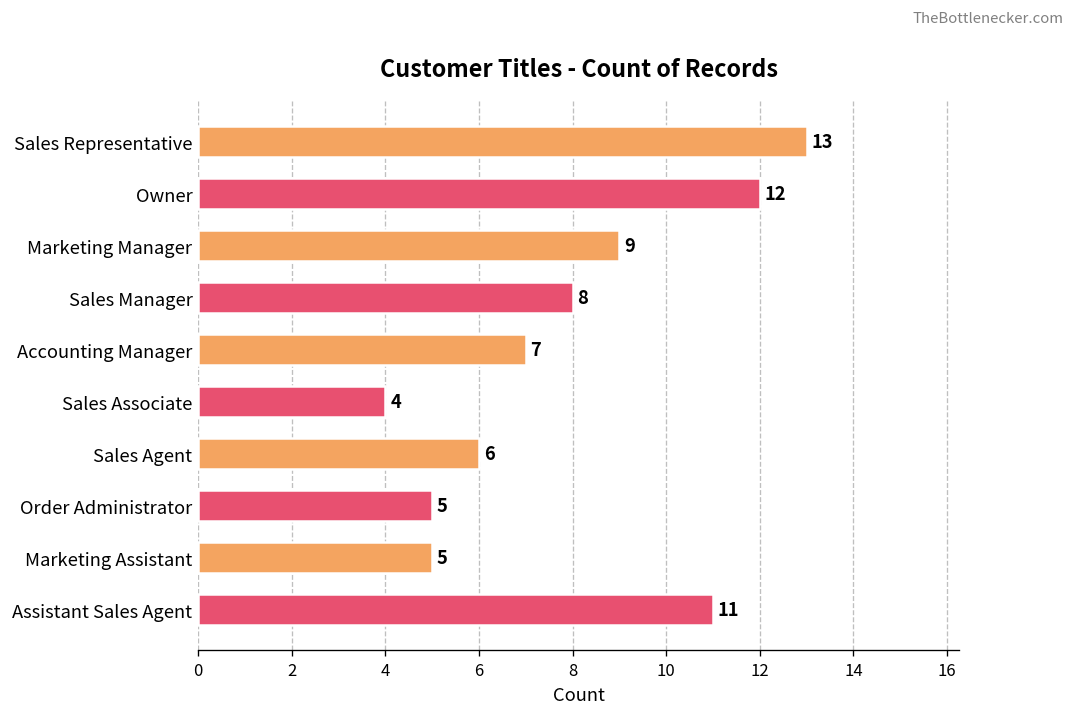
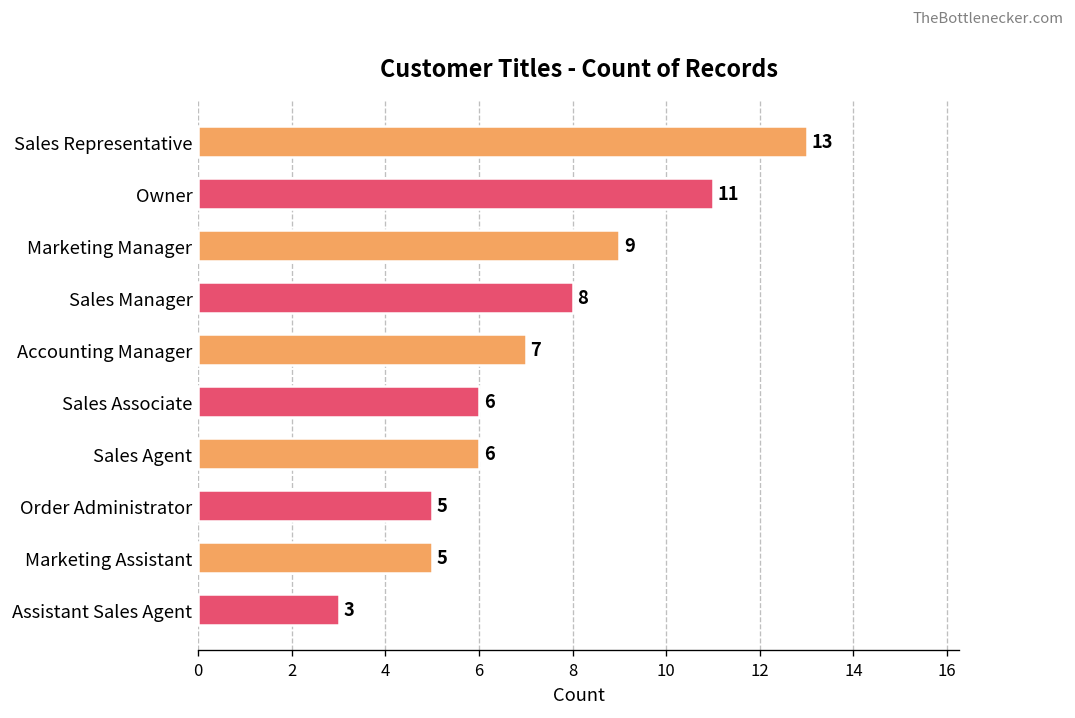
  {
    "Sales Representative": 13,
-   "Owner": 12,
+   "Owner": 11,
    "Marketing Manager": 9,
    "Sales Manager": 8,
    "Accounting Manager": 7,
-   "Sales Associate": 4,
+   "Sales Associate": 6,
    "Sales Agent": 6,
    "Order Administrator": 5,
    "Marketing Assistant": 5,
-   "Assistant Sales Agent": 11
+   "Assistant Sales Agent": 3
  }
